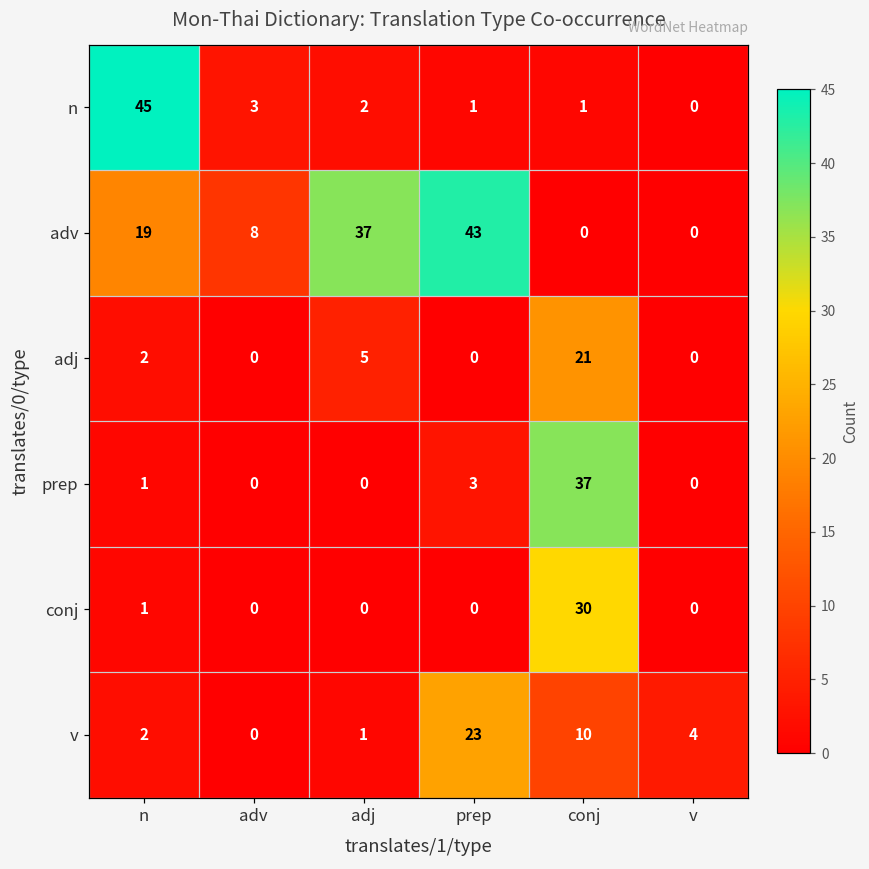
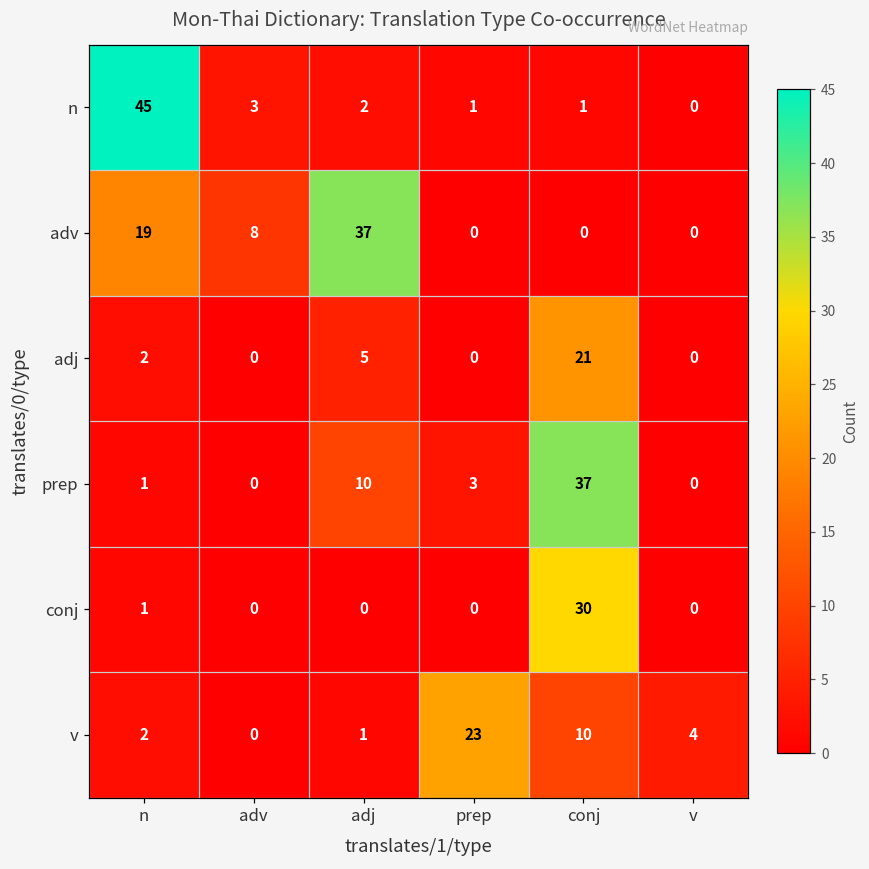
  {
    "n": {
      "n": 45,
      "adv": 3,
      "adj": 2,
      "prep": 1,
      "conj": 1,
      "v": 0
    },
    "adv": {
      "n": 19,
      "adv": 8,
      "adj": 37,
-     "prep": 43,
+     "prep": 0,
      "conj": 0,
      "v": 0
    },
    "adj": {
      "n": 2,
      "adv": 0,
      "adj": 5,
      "prep": 0,
      "conj": 21,
      "v": 0
    },
    "prep": {
      "n": 1,
      "adv": 0,
-     "adj": 0,
+     "adj": 10,
      "prep": 3,
      "conj": 37,
      "v": 0
    },
    "conj": {
      "n": 1,
      "adv": 0,
      "adj": 0,
      "prep": 0,
      "conj": 30,
      "v": 0
    },
    "v": {
      "n": 2,
      "adv": 0,
      "adj": 1,
      "prep": 23,
      "conj": 10,
      "v": 4
    }
  }
